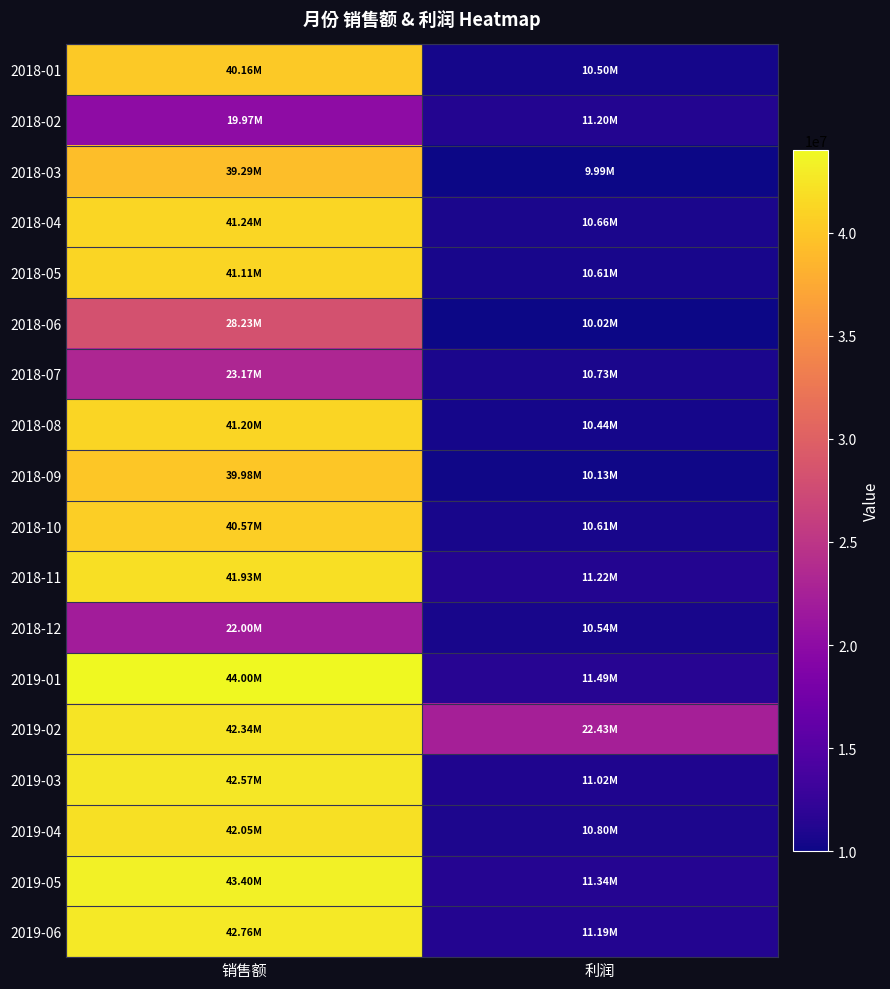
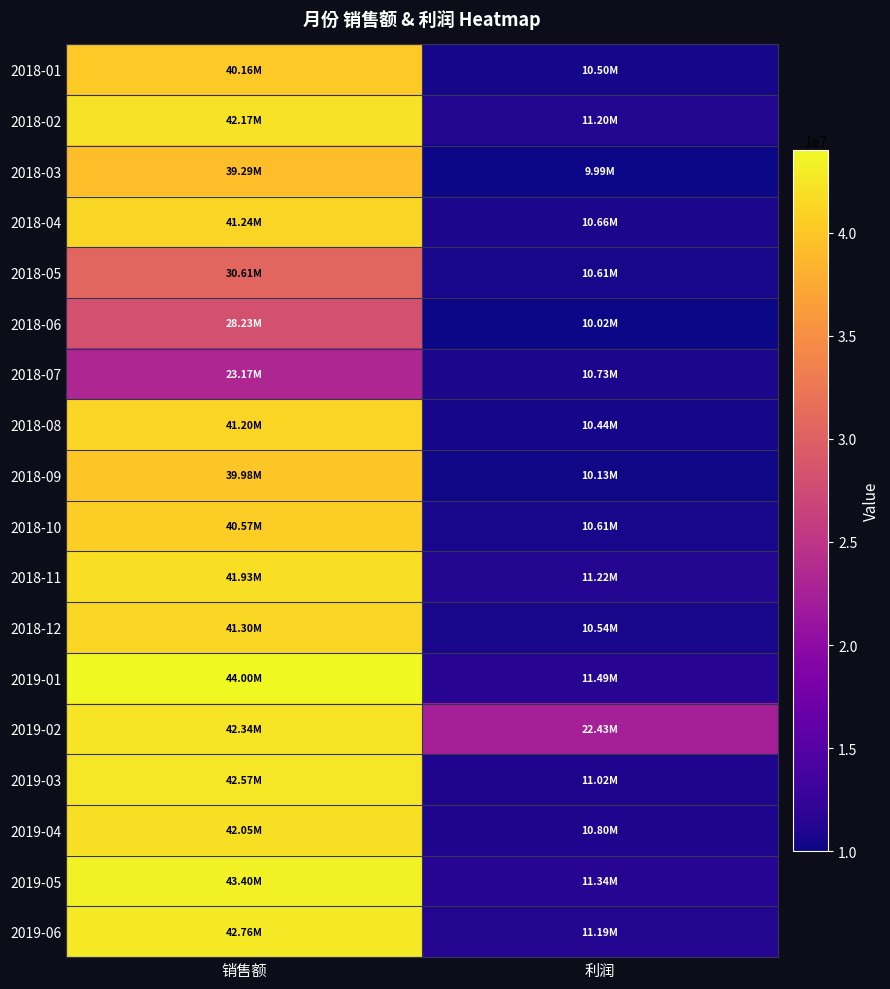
  {
    "2018-01": {
      "销售额": "40.16M",
      "利润": "10.50M"
    },
    "2018-02": {
-     "销售额": "19.97M",
+     "销售额": "42.17M",
      "利润": "11.20M"
    },
    "2018-03": {
      "销售额": "39.29M",
      "利润": "9.99M"
    },
    "2018-04": {
      "销售额": "41.24M",
      "利润": "10.66M"
    },
    "2018-05": {
-     "销售额": "41.11M",
+     "销售额": "30.61M",
      "利润": "10.61M"
    },
    "2018-06": {
      "销售额": "28.23M",
      "利润": "10.02M"
    },
    "2018-07": {
      "销售额": "23.17M",
      "利润": "10.73M"
    },
    "2018-08": {
      "销售额": "41.20M",
      "利润": "10.44M"
    },
    "2018-09": {
      "销售额": "39.98M",
      "利润": "10.13M"
    },
    "2018-10": {
      "销售额": "40.57M",
      "利润": "10.61M"
    },
    "2018-11": {
      "销售额": "41.93M",
      "利润": "11.22M"
    },
    "2018-12": {
-     "销售额": "22.00M",
+     "销售额": "41.30M",
      "利润": "10.54M"
    },
    "2019-01": {
      "销售额": "44.00M",
      "利润": "11.49M"
    },
    "2019-02": {
      "销售额": "42.34M",
      "利润": "22.43M"
    },
    "2019-03": {
      "销售额": "42.57M",
      "利润": "11.02M"
    },
    "2019-04": {
      "销售额": "42.05M",
      "利润": "10.80M"
    },
    "2019-05": {
      "销售额": "43.40M",
      "利润": "11.34M"
    },
    "2019-06": {
      "销售额": "42.76M",
      "利润": "11.19M"
    }
  }
